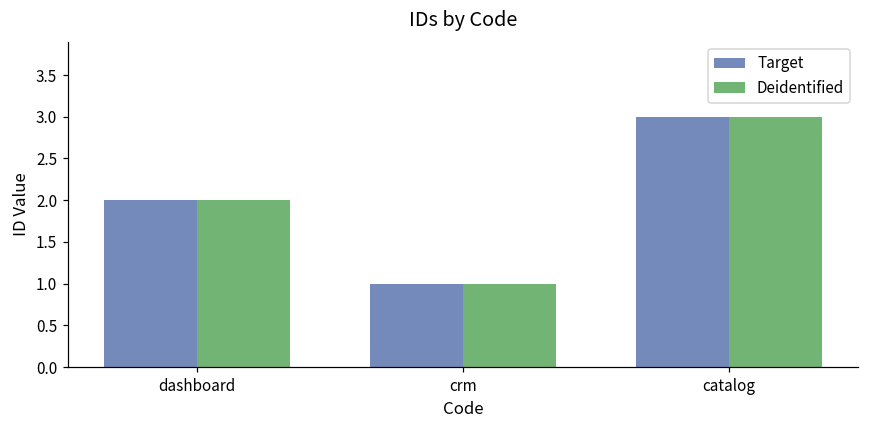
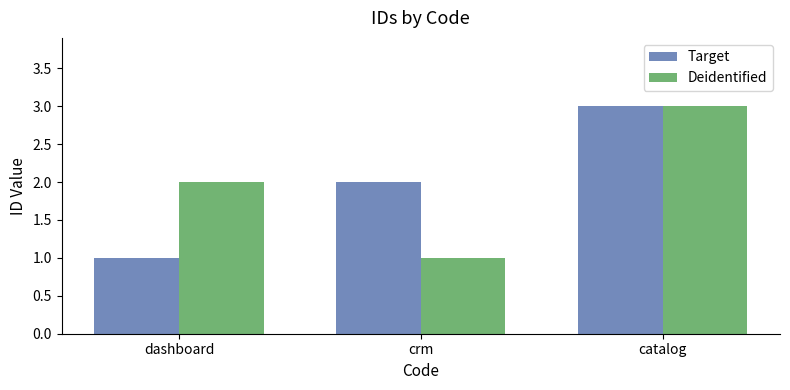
  {
    "Target": {
-     "dashboard": 2,
-     "crm": 1,
+     "dashboard": 1,
+     "crm": 2,
      "catalog": 3
    },
    "Deidentified": {
      "dashboard": 2,
      "crm": 1,
      "catalog": 3
    }
  }
